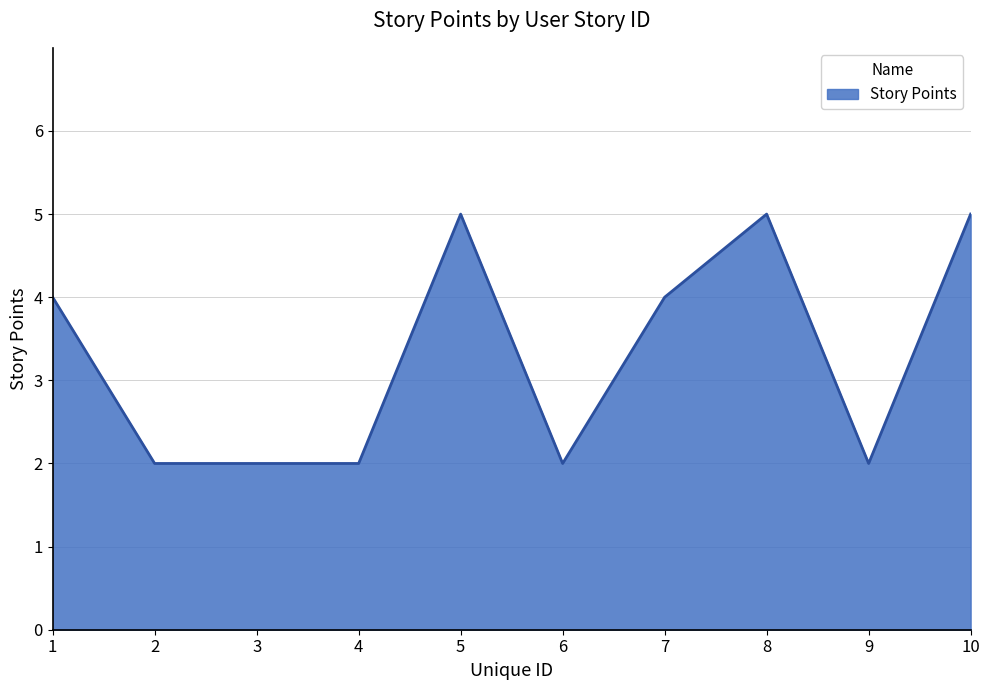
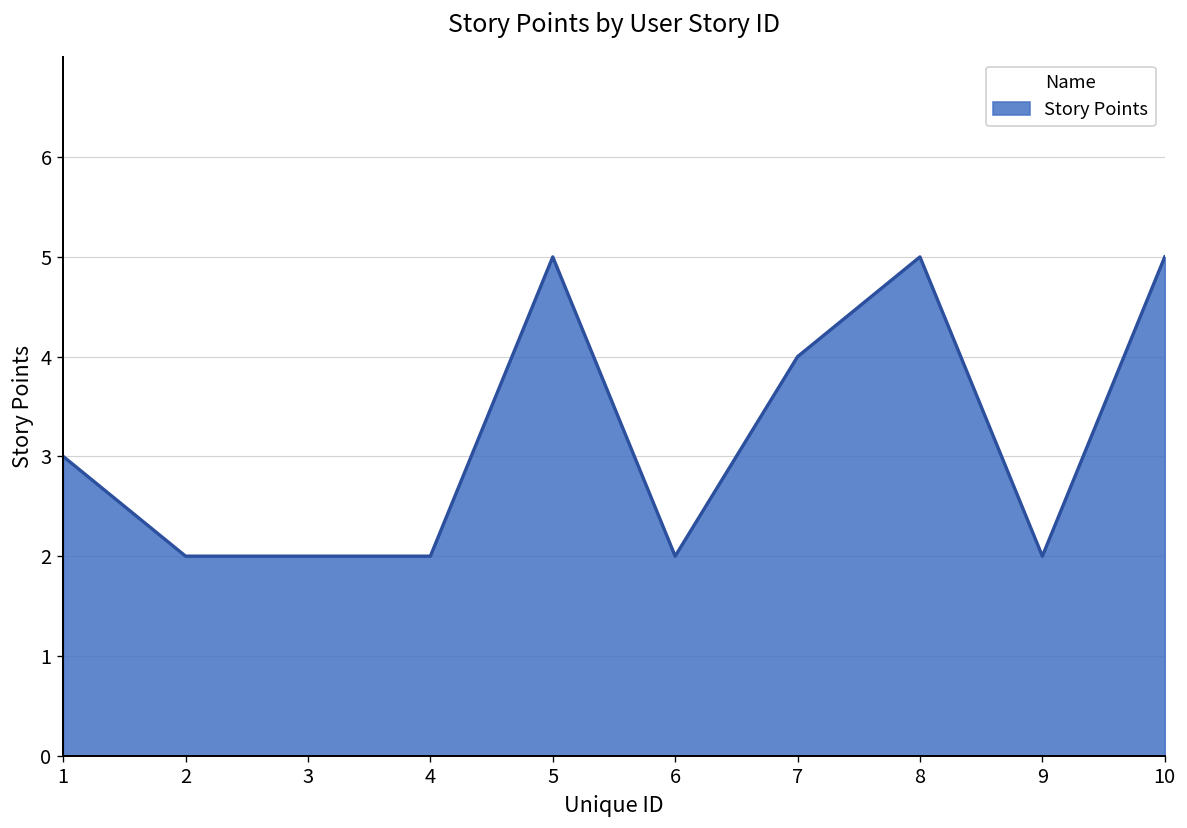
  {
-   "1": 4,
+   "1": 3,
    "2": 2,
    "3": 2,
    "4": 2,
    "5": 5,
    "6": 2,
    "7": 4,
    "8": 5,
    "9": 2,
    "10": 5
  }
